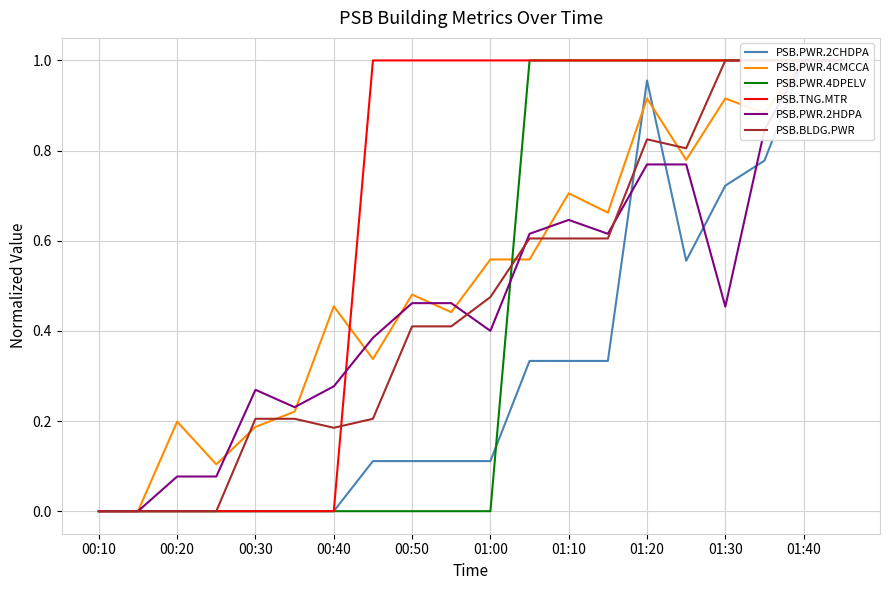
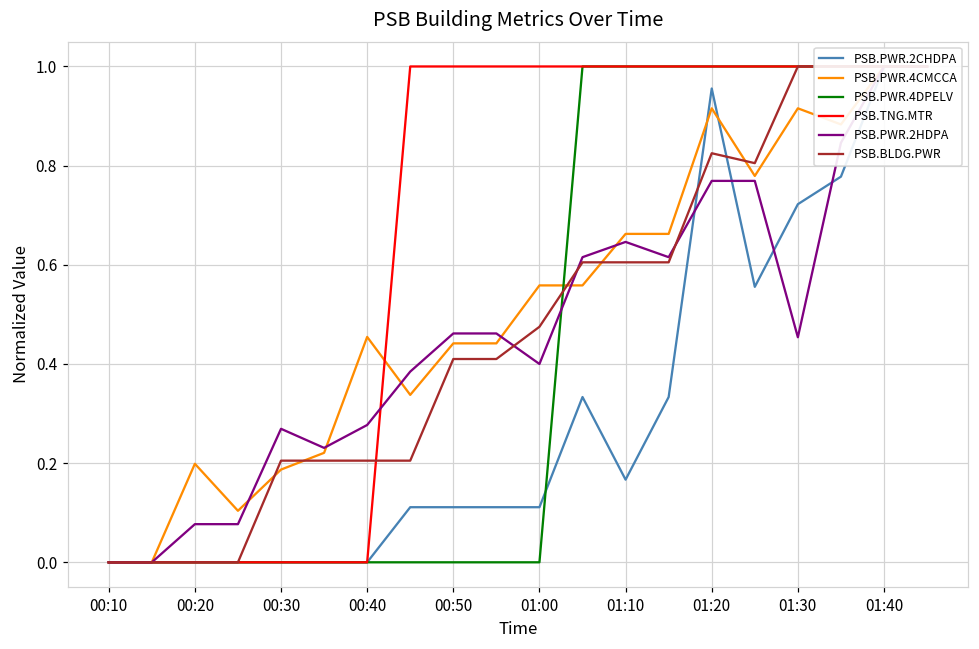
  {
    "PSB.PWR.2CHDPA": {
      "00:50": 0.11,
      "01:00": 0.11,
-     "01:10": 0.33,
+     "01:10": 0.17,
      "01:20": 0.96,
      "01:30": 0.72
    },
    "PSB.PWR.4CMCCA": {
      "00:20": 0.20,
      "00:30": 0.19,
      "00:40": 0.45,
-     "00:50": 0.48,
+     "00:50": 0.44,
      "01:00": 0.56,
-     "01:10": 0.71,
+     "01:10": 0.66,
      "01:20": 0.92,
      "01:30": 0.92
    },
    "PSB.PWR.4DPELV": {
      "00:50": 0.00,
      "01:00": 0.00
    },
    "PSB.TNG.MTR": {
      "00:50": 1.00,
      "01:00": 1.00
    },
    "PSB.PWR.2HDPA": {
      "00:20": 0.08,
      "00:30": 0.27,
      "00:40": 0.28,
      "00:50": 0.46,
      "01:00": 0.40,
      "01:10": 0.65,
      "01:20": 0.77,
      "01:30": 0.45
    },
    "PSB.BLDG.PWR": {
      "00:30": 0.21,
-     "00:40": 0.19,
+     "00:40": 0.21,
      "00:50": 0.41,
      "01:00": 0.48,
      "01:10": 0.61,
      "01:20": 0.83
    }
  }
